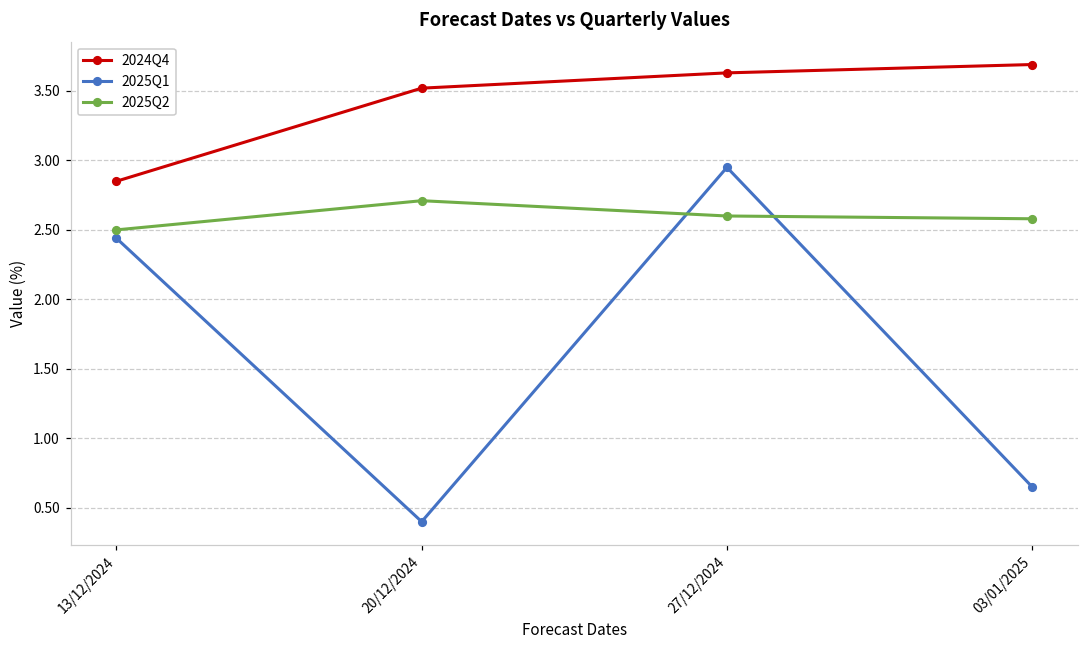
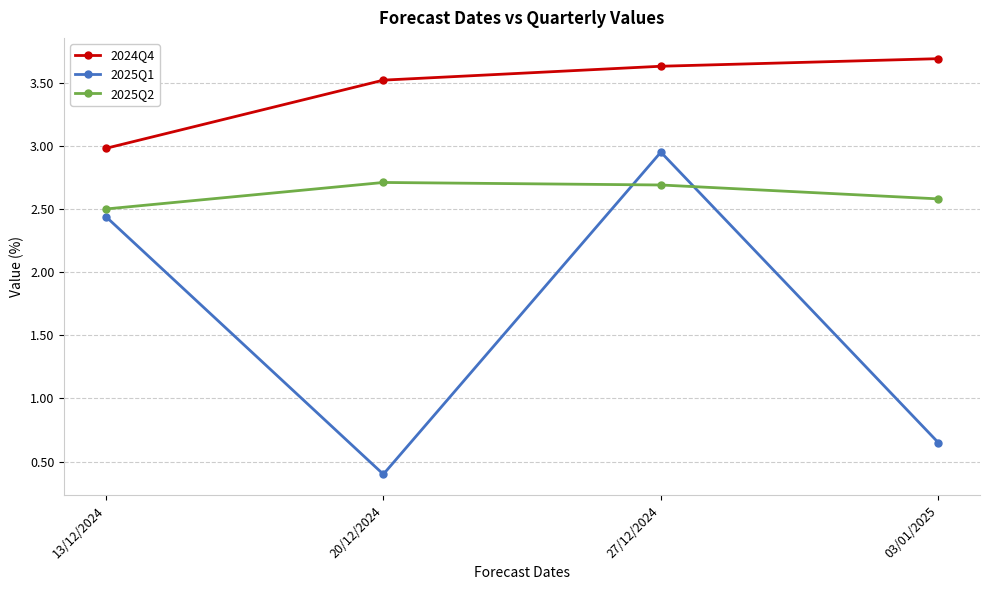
  {
    "2024Q4": {
-     "13/12/2024": 2.85,
+     "13/12/2024": 2.98,
      "20/12/2024": 3.52,
      "27/12/2024": 3.63,
      "03/01/2025": 3.69
    },
    "2025Q1": {
      "13/12/2024": 2.44,
      "20/12/2024": 0.40,
      "27/12/2024": 2.95,
      "03/01/2025": 0.65
    },
    "2025Q2": {
      "13/12/2024": 2.50,
      "20/12/2024": 2.71,
-     "27/12/2024": 2.60,
+     "27/12/2024": 2.69,
      "03/01/2025": 2.58
    }
  }
